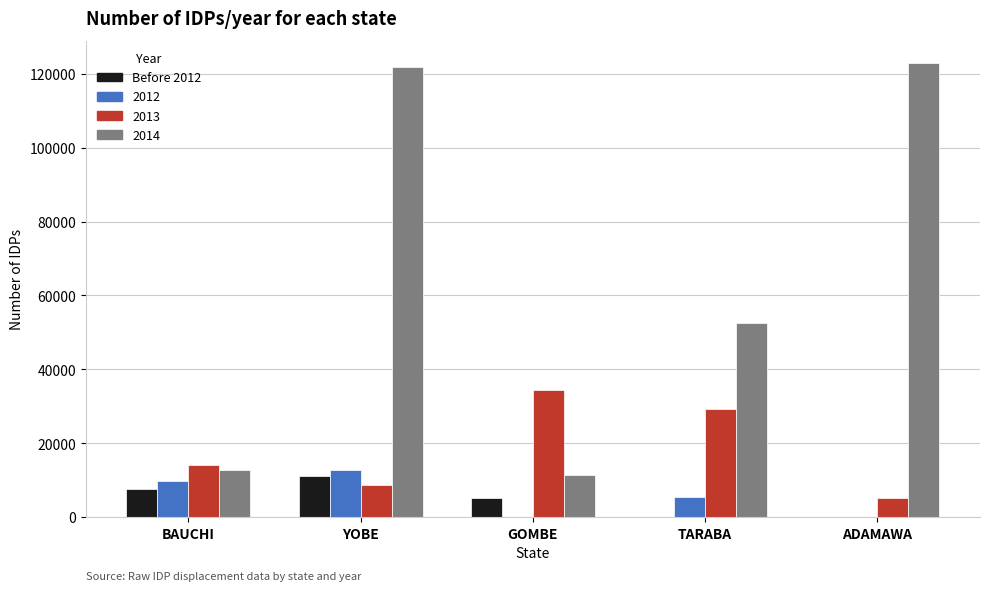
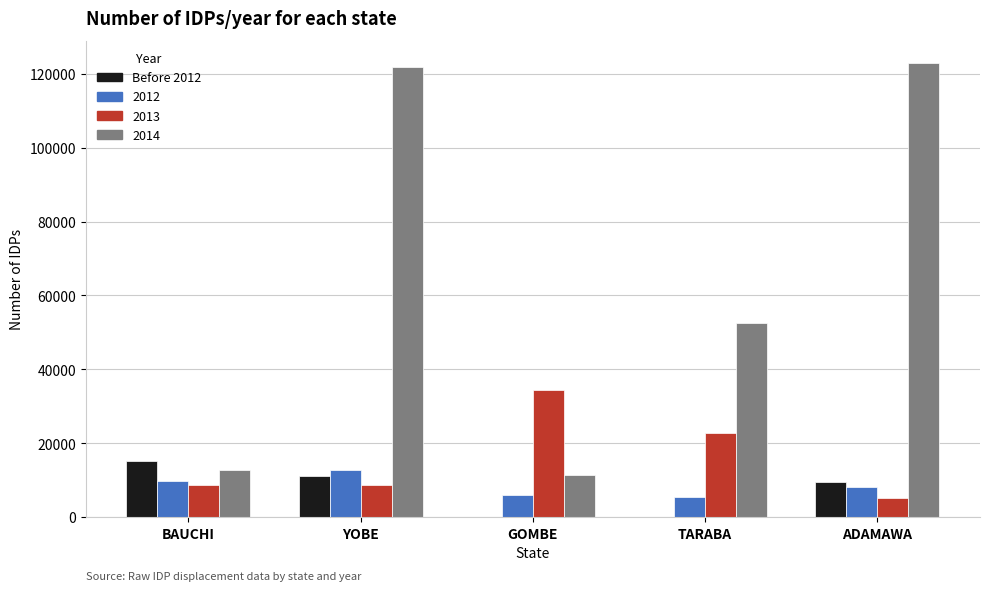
  {
    "Before 2012": {
-     "BAUCHI": 8000,
+     "BAUCHI": 15000,
      "YOBE": 11000,
-     "GOMBE": 5000,
+     "GOMBE": 0,
      "TARABA": 0,
-     "ADAMAWA": 0
+     "ADAMAWA": 9000
    },
    "2012": {
      "BAUCHI": 10000,
      "YOBE": 13000,
-     "GOMBE": 0,
+     "GOMBE": 6000,
      "TARABA": 5000,
-     "ADAMAWA": 0
+     "ADAMAWA": 8000
    },
    "2013": {
-     "BAUCHI": 14000,
+     "BAUCHI": 9000,
      "YOBE": 9000,
      "GOMBE": 35000,
-     "TARABA": 29000,
+     "TARABA": 23000,
      "ADAMAWA": 5000
    },
    "2014": {
      "BAUCHI": 13000,
      "YOBE": 122000,
      "GOMBE": 11000,
      "TARABA": 53000,
      "ADAMAWA": 123000
    }
  }
